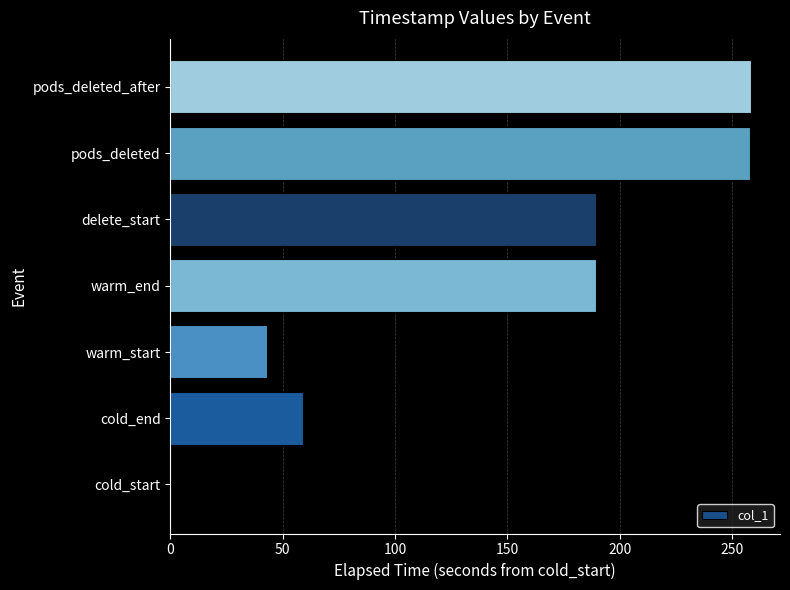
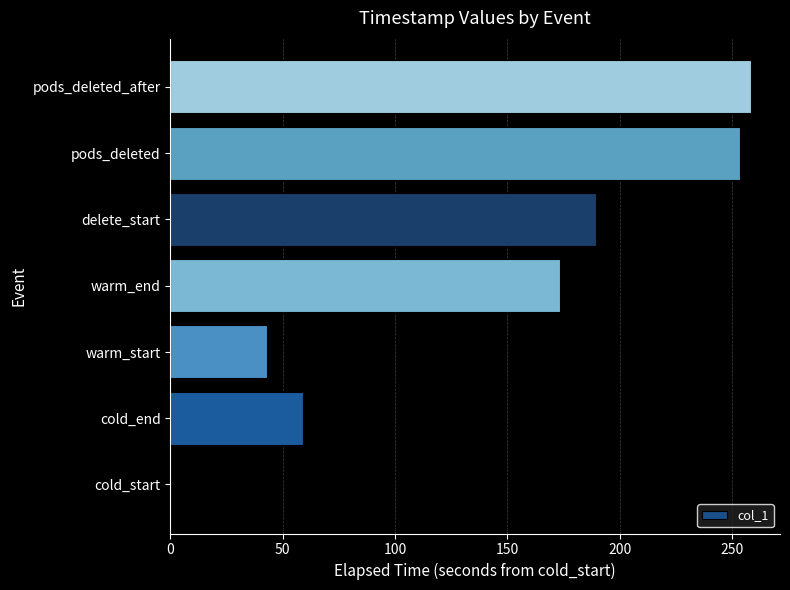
  {
    "pods_deleted_after": 258,
-   "pods_deleted": 258,
+   "pods_deleted": 253,
    "delete_start": 190,
-   "warm_end": 190,
+   "warm_end": 173,
    "warm_start": 43,
    "cold_end": 59,
    "cold_start": 0
  }
